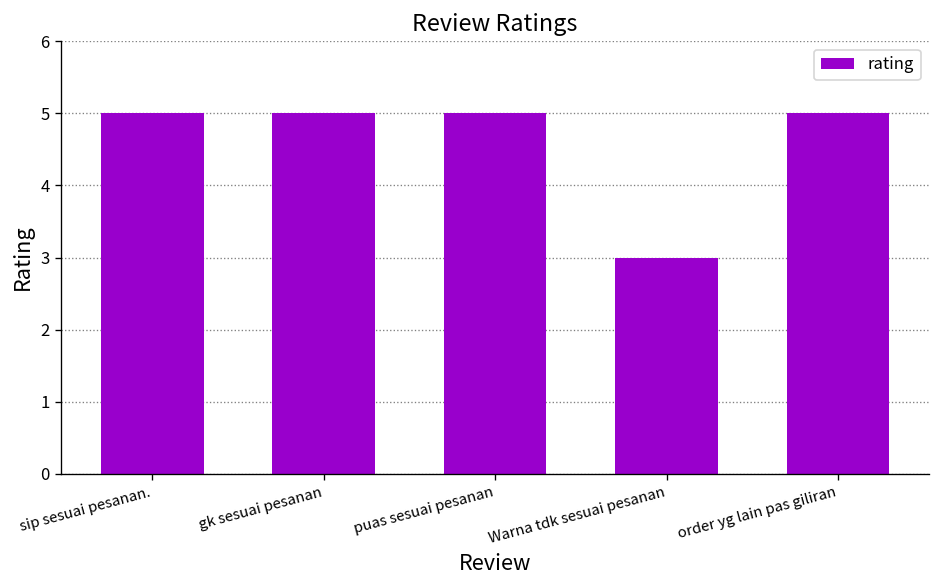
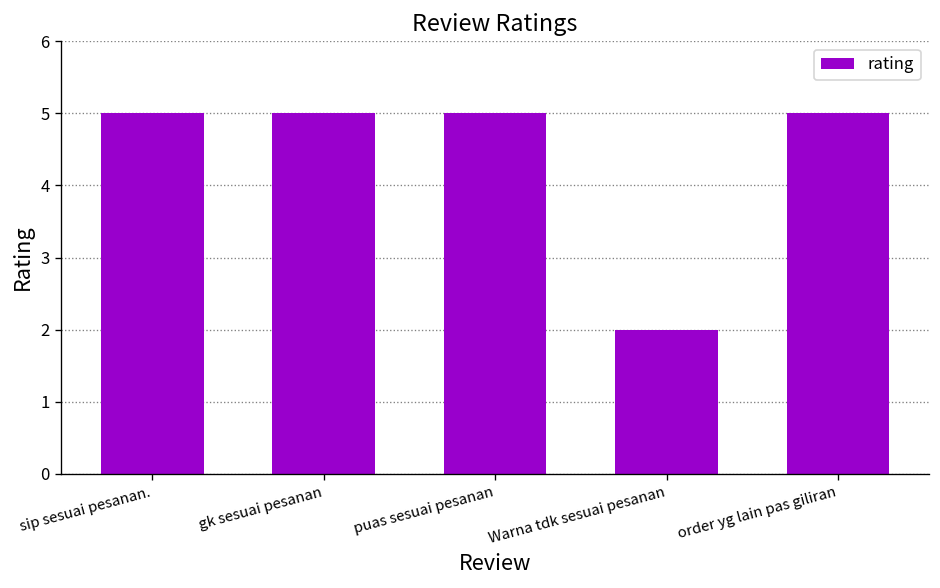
  {
    "sip sesuai pesanan.": 5,
    "gk sesuai pesanan": 5,
    "puas sesuai pesanan": 5,
-   "Warna tdk sesuai pesanan": 3,
+   "Warna tdk sesuai pesanan": 2,
    "order yg lain pas giliran": 5
  }
